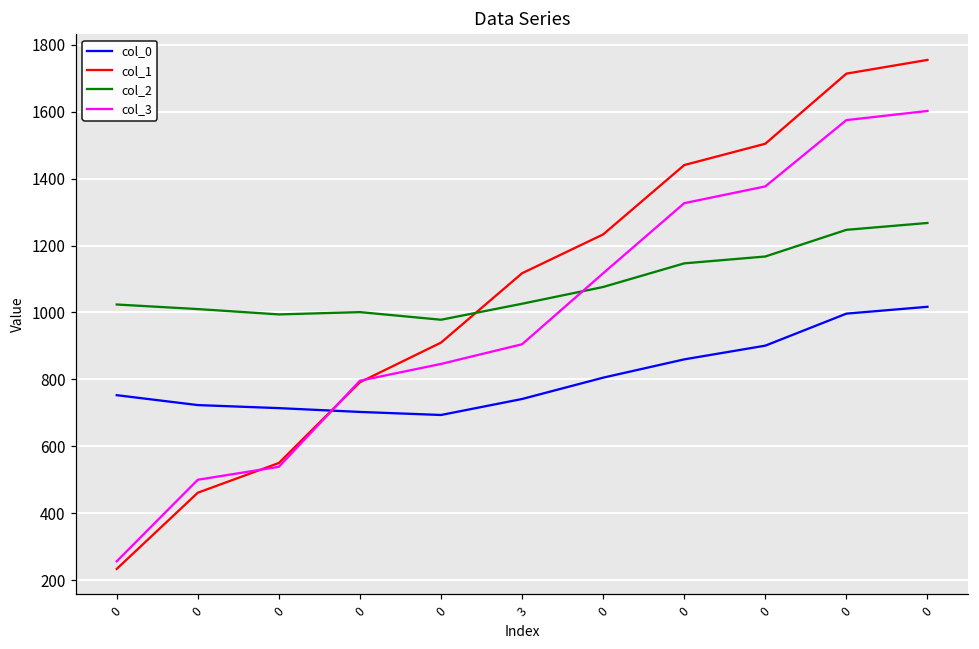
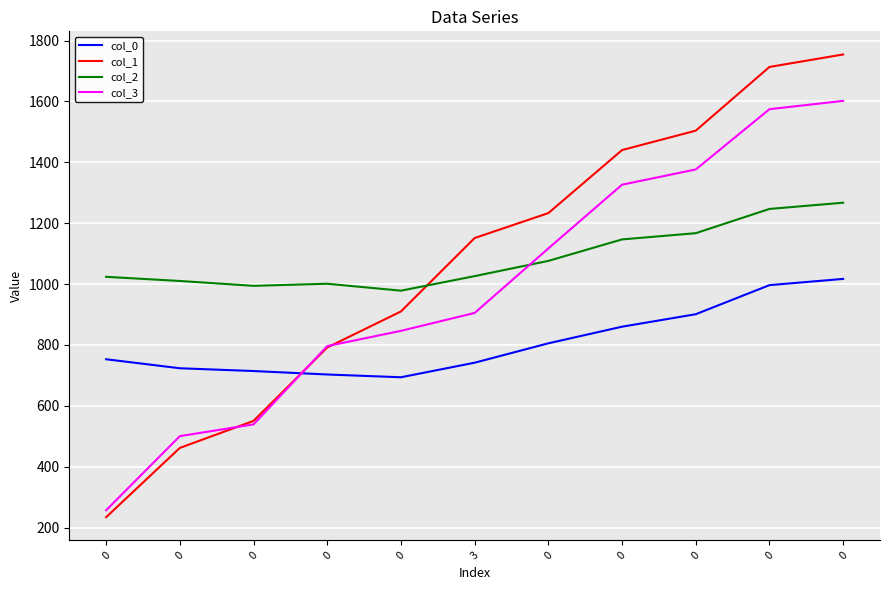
  {
    "col_0": {
      "3": 740
    },
    "col_1": {
-     "3": 1120
+     "3": 1150
    },
    "col_2": {
      "3": 1030
    },
    "col_3": {
      "3": 910
    }
  }
